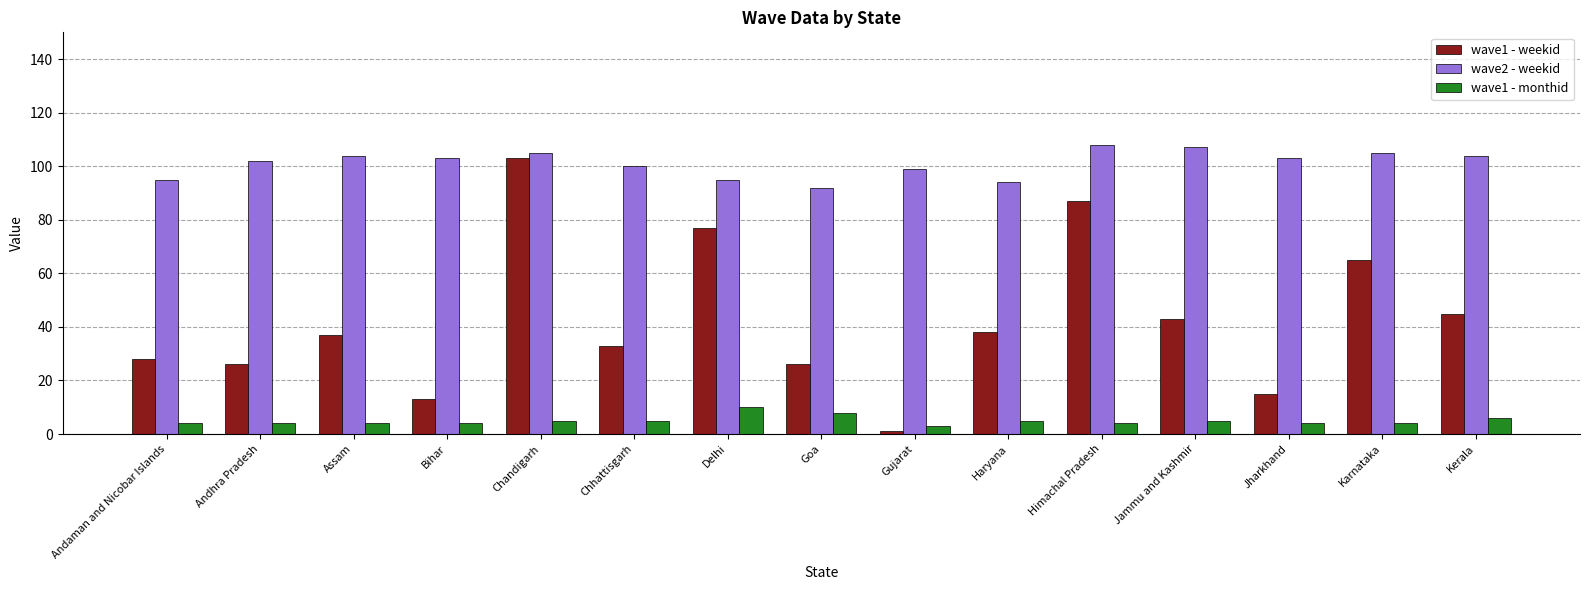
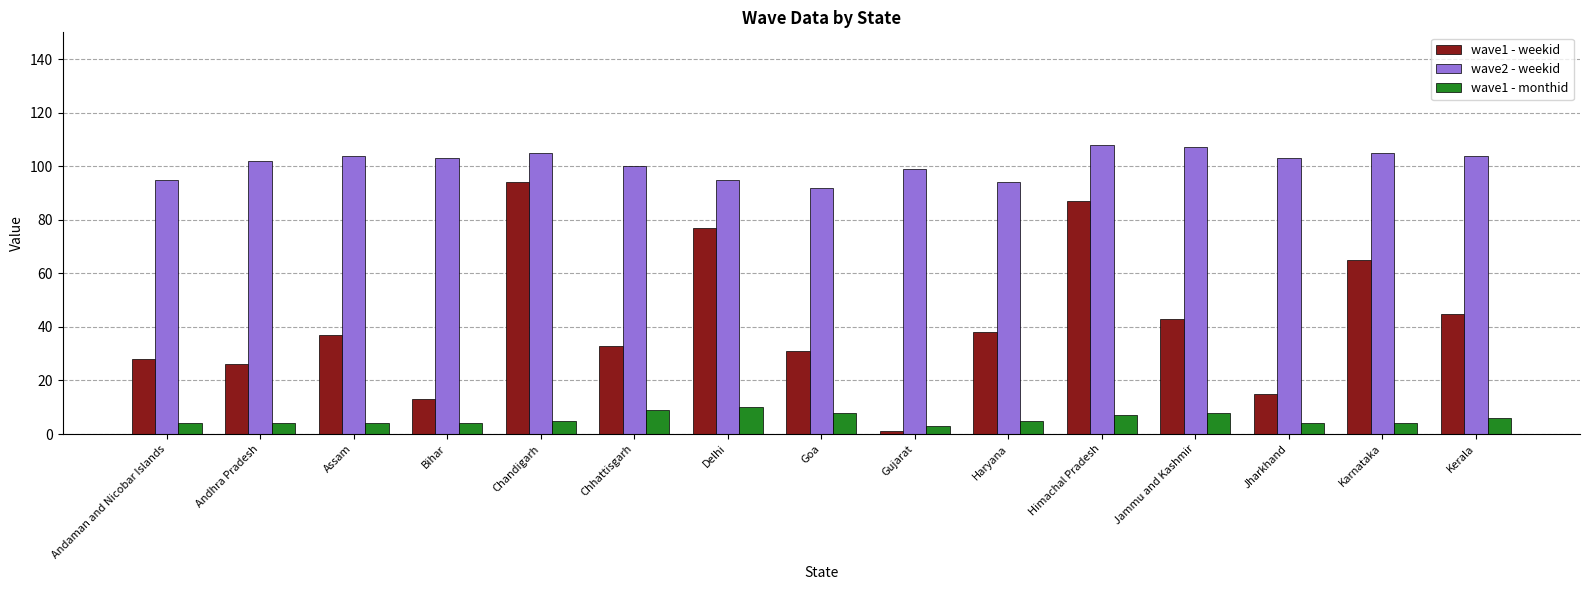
  {
    "wave1 - weekid": {
      "Andaman and Nicobar Islands": 28,
      "Andhra Pradesh": 26,
      "Assam": 37,
      "Bihar": 13,
-     "Chandigarh": 103,
+     "Chandigarh": 94,
      "Chhattisgarh": 33,
      "Delhi": 77,
-     "Goa": 26,
+     "Goa": 31,
      "Gujarat": 1,
      "Haryana": 38,
      "Himachal Pradesh": 87,
      "Jammu and Kashmir": 43,
      "Jharkhand": 15,
      "Karnataka": 65,
      "Kerala": 45
    },
    "wave2 - weekid": {
      "Andaman and Nicobar Islands": 95,
      "Andhra Pradesh": 102,
      "Assam": 104,
      "Bihar": 103,
      "Chandigarh": 105,
      "Chhattisgarh": 100,
      "Delhi": 95,
      "Goa": 92,
      "Gujarat": 99,
      "Haryana": 94,
      "Himachal Pradesh": 108,
      "Jammu and Kashmir": 107,
      "Jharkhand": 103,
      "Karnataka": 105,
      "Kerala": 104
    },
    "wave1 - monthid": {
      "Andaman and Nicobar Islands": 4,
      "Andhra Pradesh": 4,
      "Assam": 4,
      "Bihar": 4,
      "Chandigarh": 5,
-     "Chhattisgarh": 5,
+     "Chhattisgarh": 9,
      "Delhi": 10,
      "Goa": 8,
      "Gujarat": 3,
      "Haryana": 5,
-     "Himachal Pradesh": 4,
-     "Jammu and Kashmir": 5,
+     "Himachal Pradesh": 7,
+     "Jammu and Kashmir": 8,
      "Jharkhand": 4,
      "Karnataka": 4,
      "Kerala": 6
    }
  }
